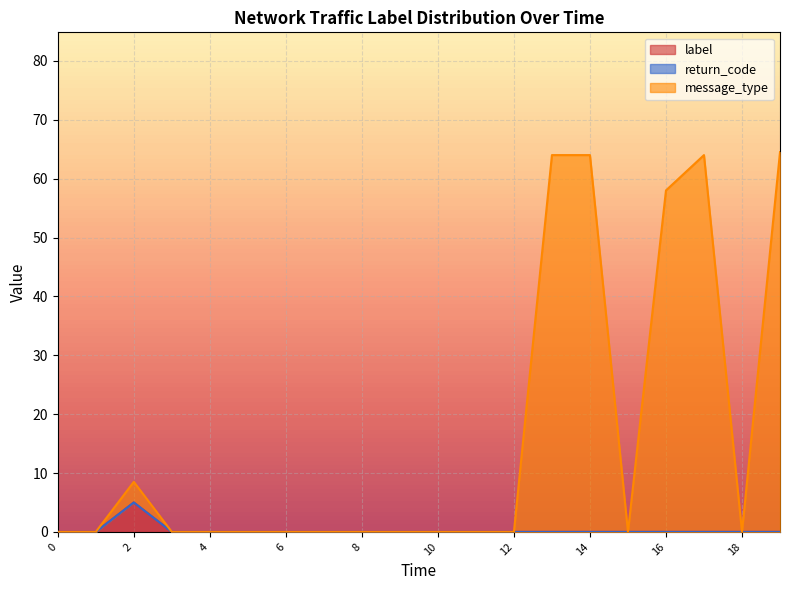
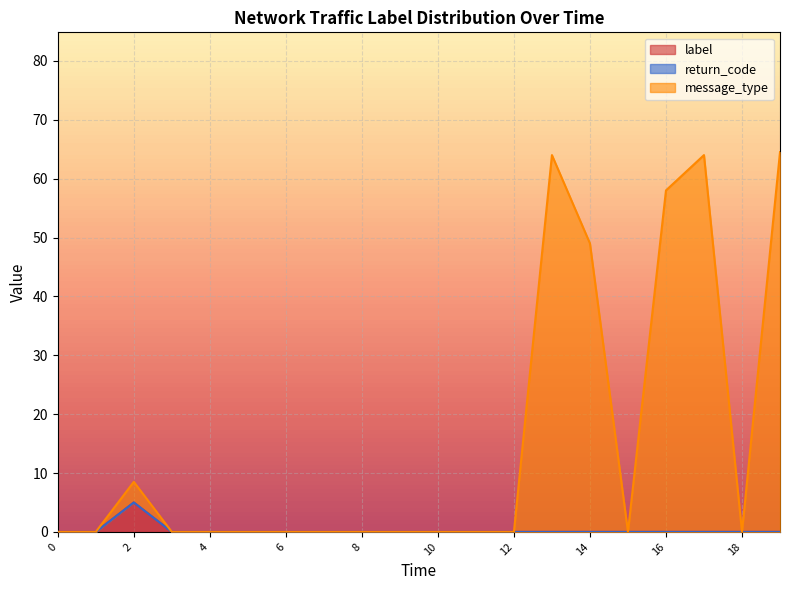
  {
    "return_code": {
      "2": 5,
      "14": 0,
      "16": 0
    },
    "message_type": {
      "2": 4,
-     "14": 64,
+     "14": 49,
      "16": 58
    }
  }
